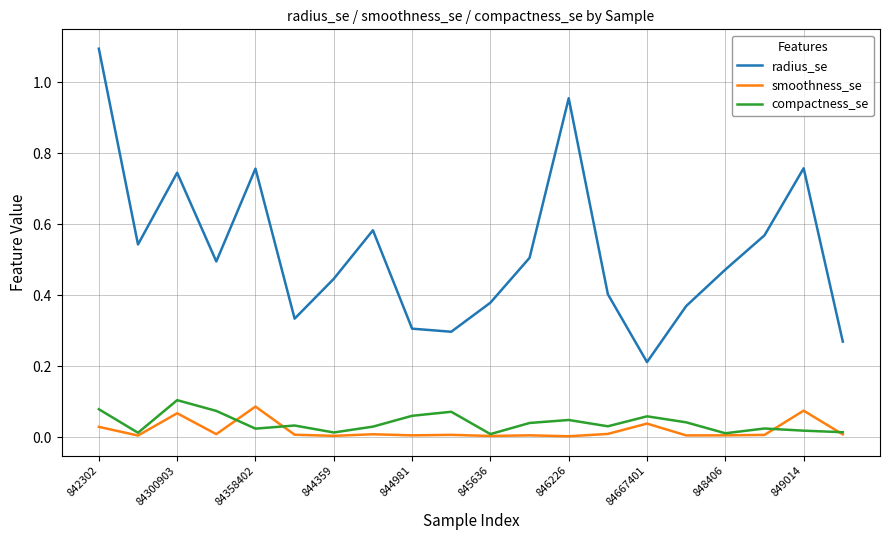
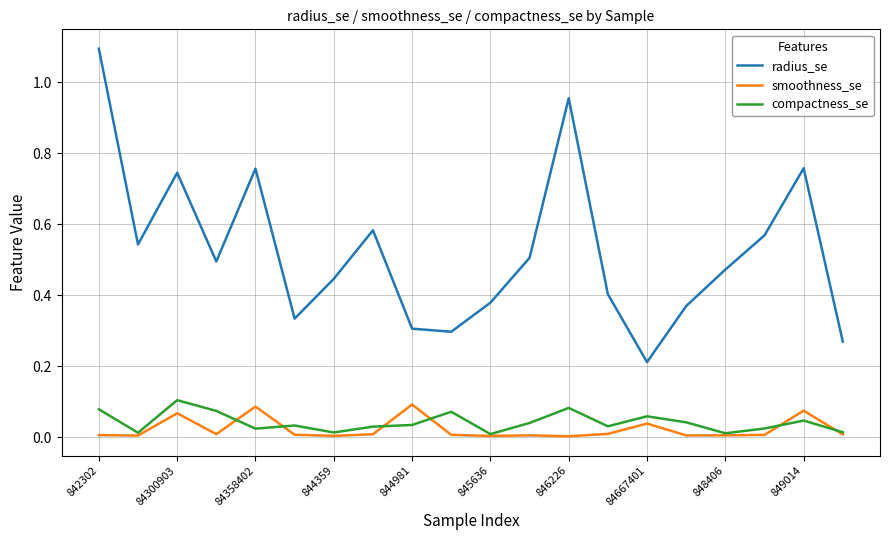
  {
    "radius_se": {
      "842302": 1.10,
      "84300903": 0.75,
      "84358402": 0.76,
      "844359": 0.45,
      "844981": 0.31,
      "845636": 0.38,
      "846226": 0.96,
      "84667401": 0.21,
      "848406": 0.47,
      "849014": 0.76
    },
    "smoothness_se": {
-     "842302": 0.03,
+     "842302": 0.01,
      "84300903": 0.07,
      "84358402": 0.09,
      "844359": 0.00,
-     "844981": 0.01,
+     "844981": 0.09,
      "846226": 0.00,
      "84667401": 0.04,
      "849014": 0.08
    },
    "compactness_se": {
      "842302": 0.08,
      "84300903": 0.10,
      "84358402": 0.02,
      "844359": 0.01,
-     "844981": 0.06,
-     "846226": 0.05,
+     "844981": 0.04,
+     "846226": 0.08,
      "84667401": 0.06,
-     "849014": 0.02
+     "849014": 0.05
    }
  }
